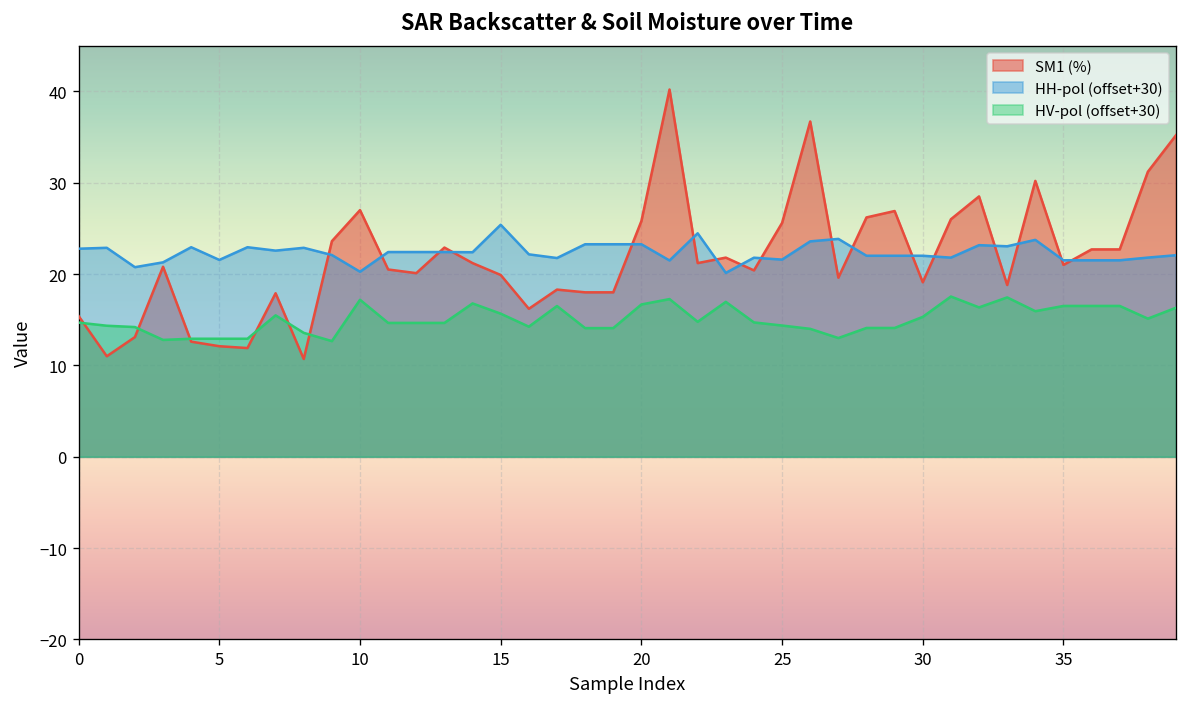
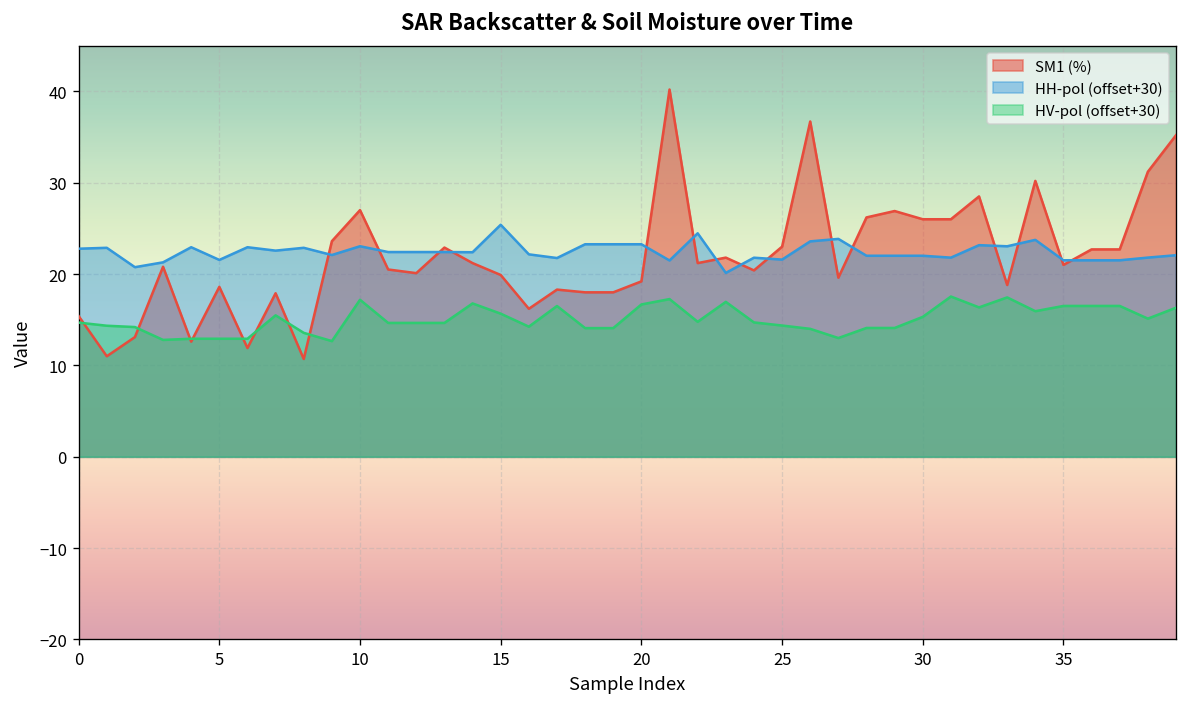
  {
    "SM1 (%)": {
      "0": 15,
-     "5": 12,
+     "5": 19,
      "10": 27,
      "15": 20,
-     "20": 26,
-     "25": 26,
-     "30": 19,
+     "20": 19,
+     "25": 23,
+     "30": 26,
      "35": 21
    },
    "HH-pol (offset+30)": {
      "0": 23,
      "5": 22,
-     "10": 20,
+     "10": 23,
      "15": 25,
      "20": 23,
      "25": 22,
      "30": 22,
      "35": 22
    },
    "HV-pol (offset+30)": {
      "0": 15,
      "5": 13,
      "10": 17,
      "15": 16,
      "20": 17,
      "25": 14,
      "30": 15,
      "35": 17
    }
  }
